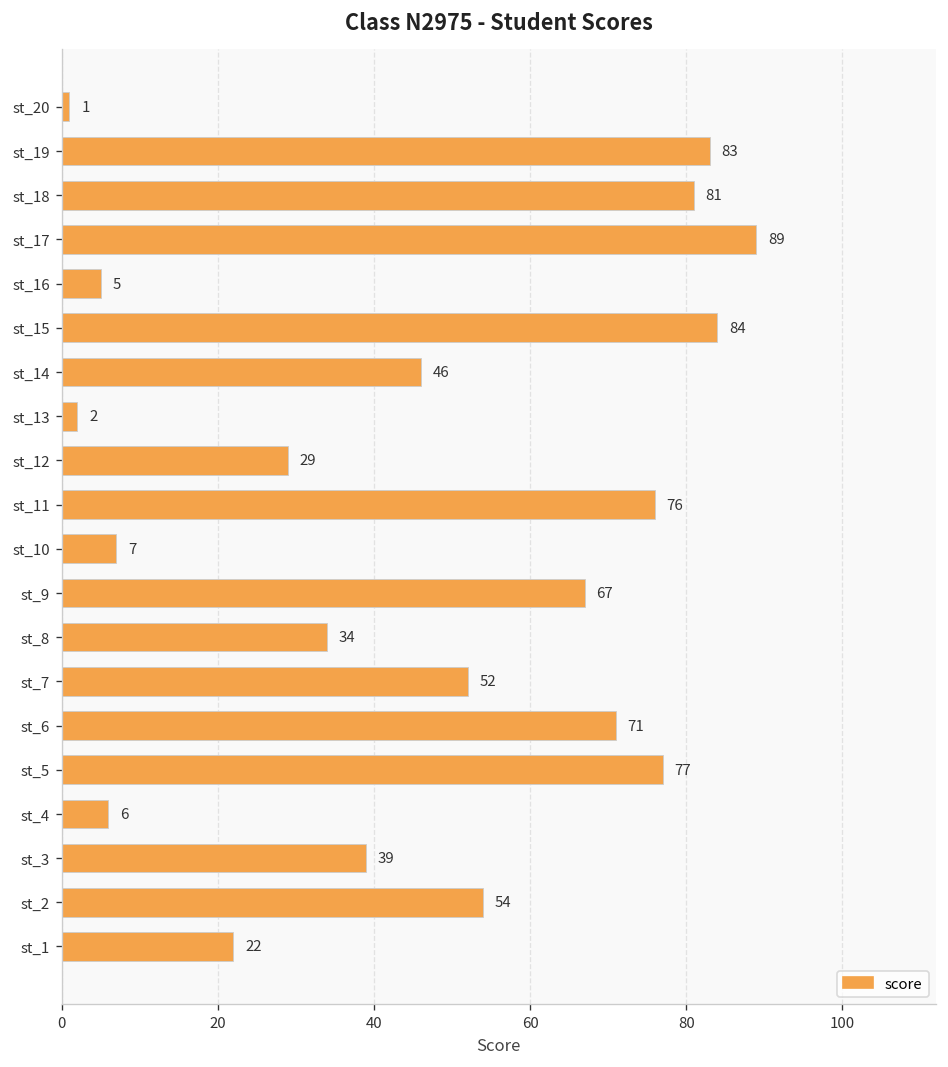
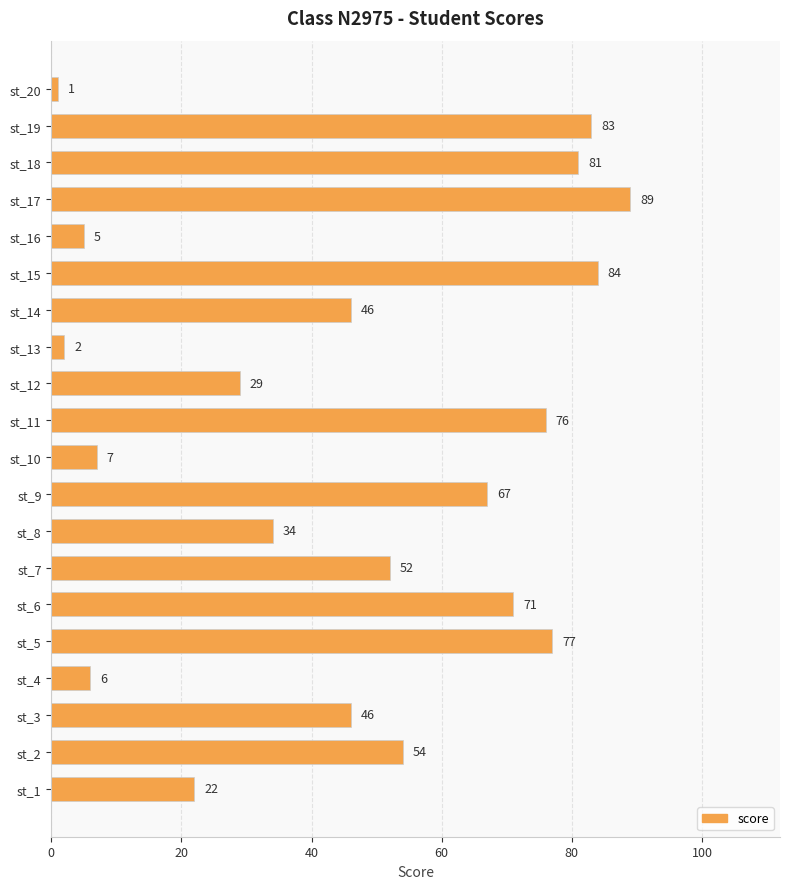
  {
    "st_20": 1,
    "st_19": 83,
    "st_18": 81,
    "st_17": 89,
    "st_16": 5,
    "st_15": 84,
    "st_14": 46,
    "st_13": 2,
    "st_12": 29,
    "st_11": 76,
    "st_10": 7,
    "st_9": 67,
    "st_8": 34,
    "st_7": 52,
    "st_6": 71,
    "st_5": 77,
    "st_4": 6,
-   "st_3": 39,
+   "st_3": 46,
    "st_2": 54,
    "st_1": 22
  }
